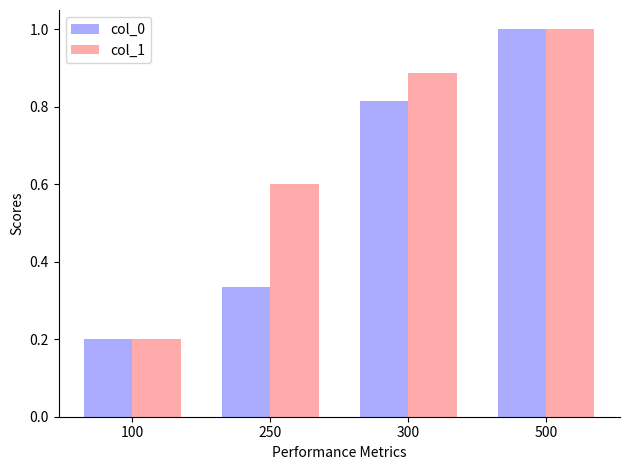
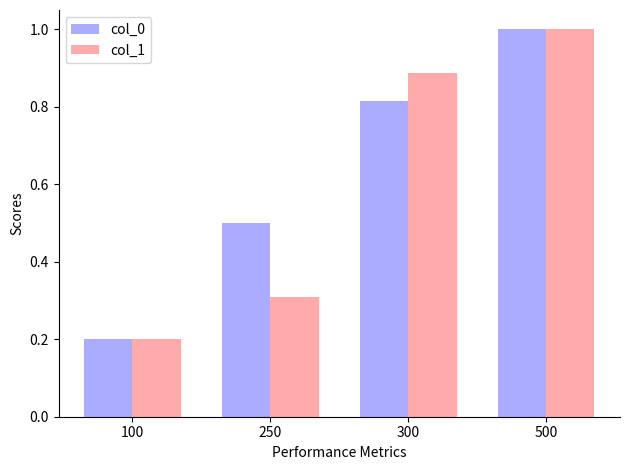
  {
    "col_0": {
      "100": 0.20,
-     "250": 0.34,
+     "250": 0.50,
      "300": 0.82,
      "500": 1.00
    },
    "col_1": {
      "100": 0.20,
-     "250": 0.60,
+     "250": 0.31,
      "300": 0.89,
      "500": 1.00
    }
  }
